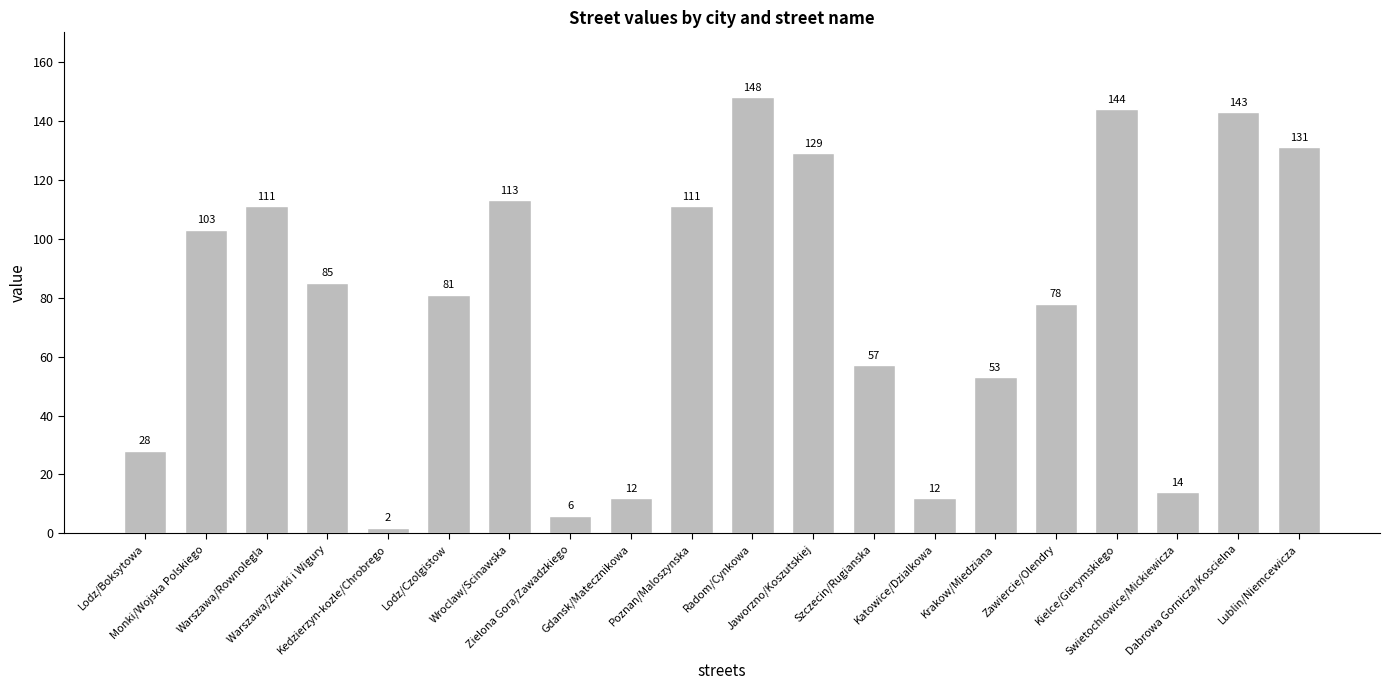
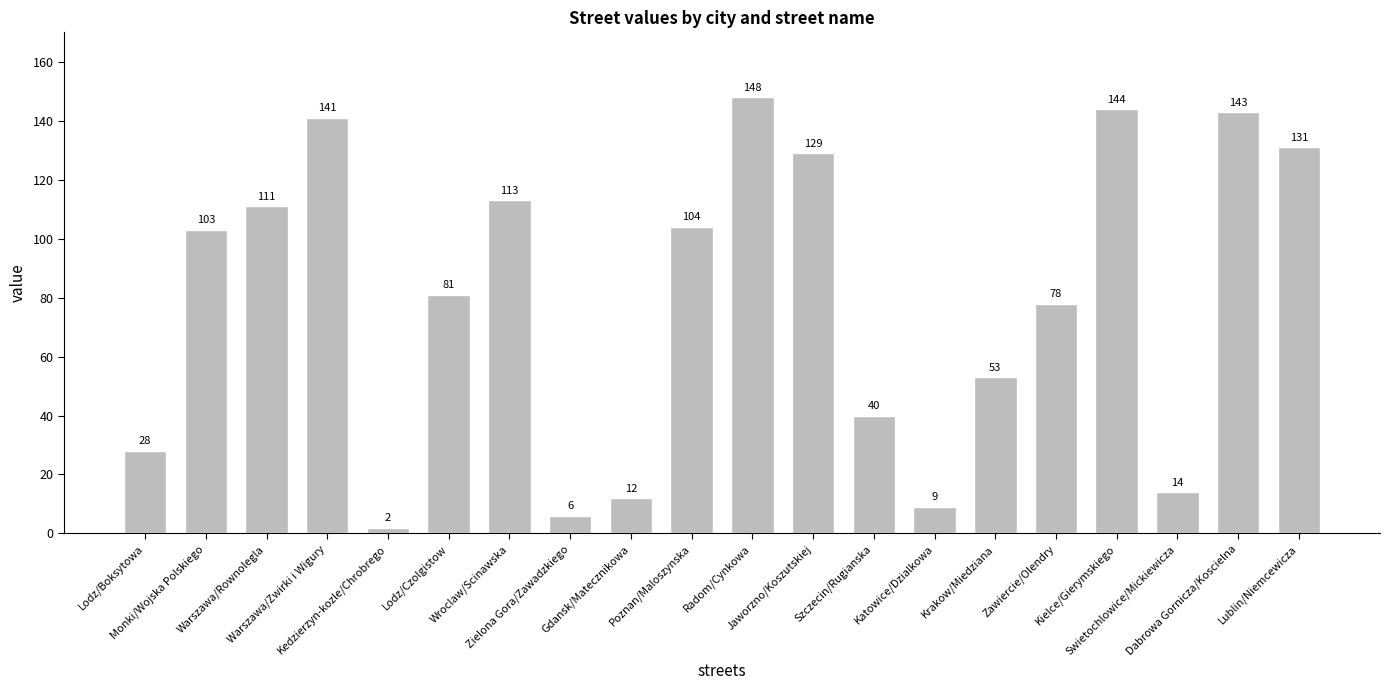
  {
    "Lodz/Boksytowa": 28,
    "Monki/Wojska Polskiego": 103,
    "Warszawa/Rownolegla": 111,
-   "Warszawa/Zwirki i Wigury": 85,
+   "Warszawa/Zwirki i Wigury": 141,
    "Kedzierzyn-kozle/Chrobrego": 2,
    "Lodz/Czolgistow": 81,
    "Wroclaw/Scinawska": 113,
    "Zielona Gora/Zawadzkiego": 6,
    "Gdansk/Matecznikowa": 12,
-   "Poznan/Maloszynska": 111,
+   "Poznan/Maloszynska": 104,
    "Radom/Cynkowa": 148,
    "Jaworzno/Koszutskiej": 129,
-   "Szczecin/Rugianska": 57,
-   "Katowice/Dzialkowa": 12,
+   "Szczecin/Rugianska": 40,
+   "Katowice/Dzialkowa": 9,
    "Krakow/Miedziana": 53,
    "Zawiercie/Olendry": 78,
    "Kielce/Gierymskiego": 144,
    "Swietochlowice/Mickiewicza": 14,
    "Dabrowa Gornicza/Koscielna": 143,
    "Lublin/Niemcewicza": 131
  }
